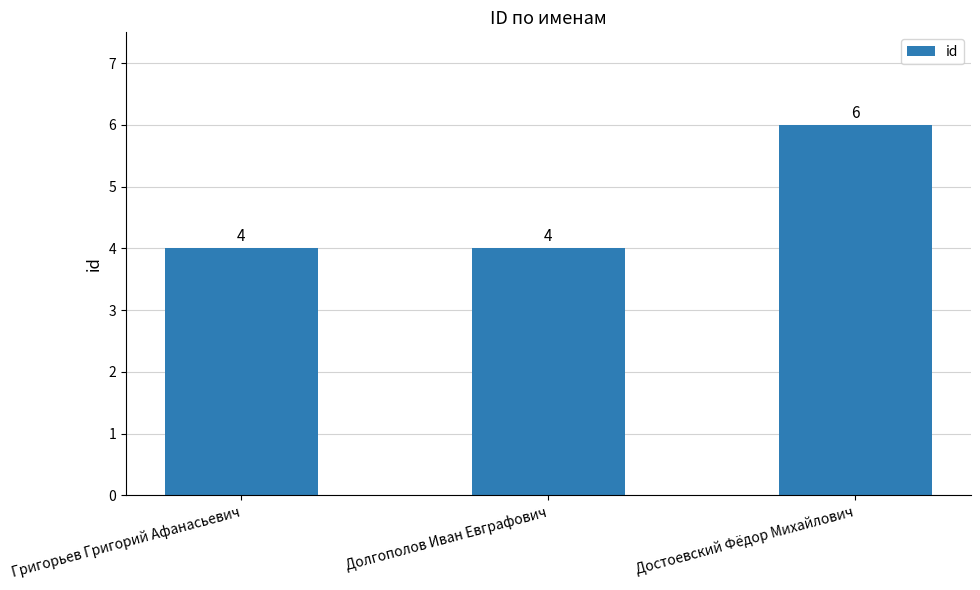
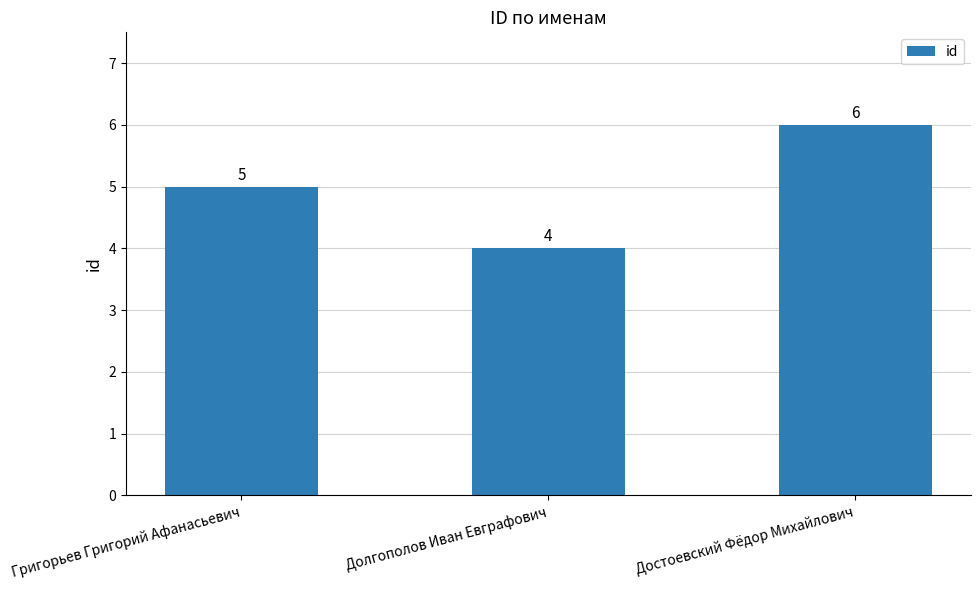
  {
-   "Григорьев Григорий Афанасьевич": 4,
+   "Григорьев Григорий Афанасьевич": 5,
    "Долгополов Иван Евграфович": 4,
    "Достоевский Фёдор Михайлович": 6
  }
